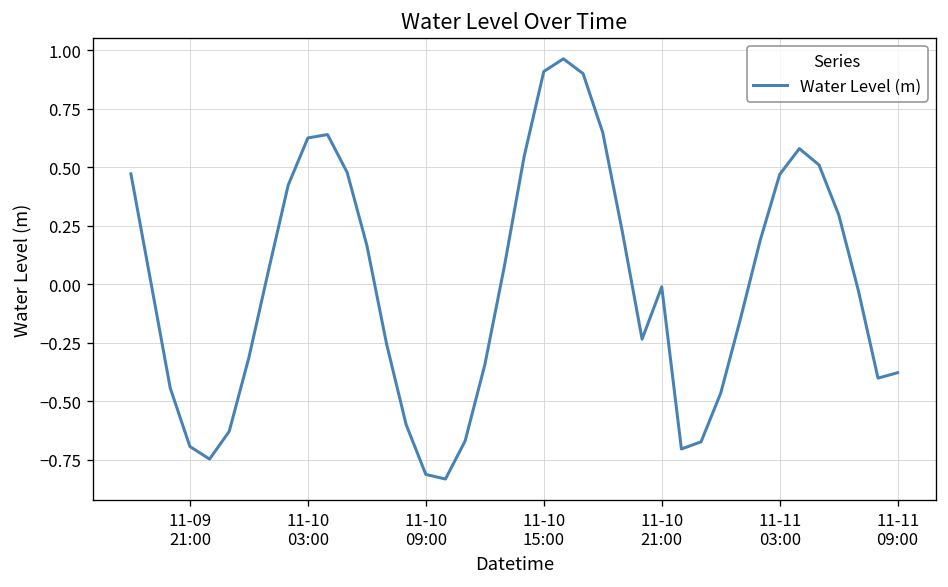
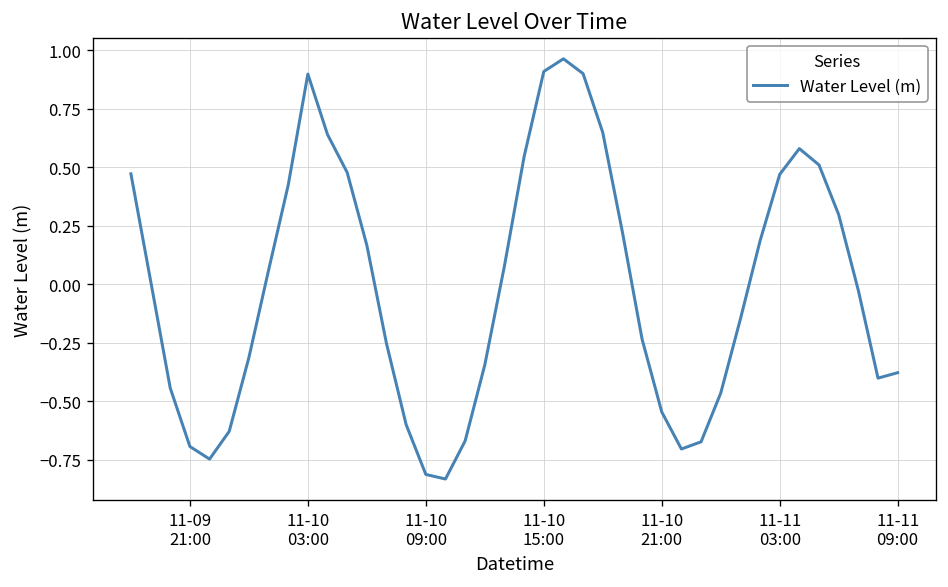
  {
    "11-09 21:00": -0.69,
-   "11-10 03:00": 0.63,
+   "11-10 03:00": 0.90,
    "11-10 09:00": -0.81,
    "11-10 15:00": 0.91,
-   "11-10 21:00": -0.01,
+   "11-10 21:00": -0.55,
    "11-11 03:00": 0.47,
    "11-11 09:00": -0.38
  }
